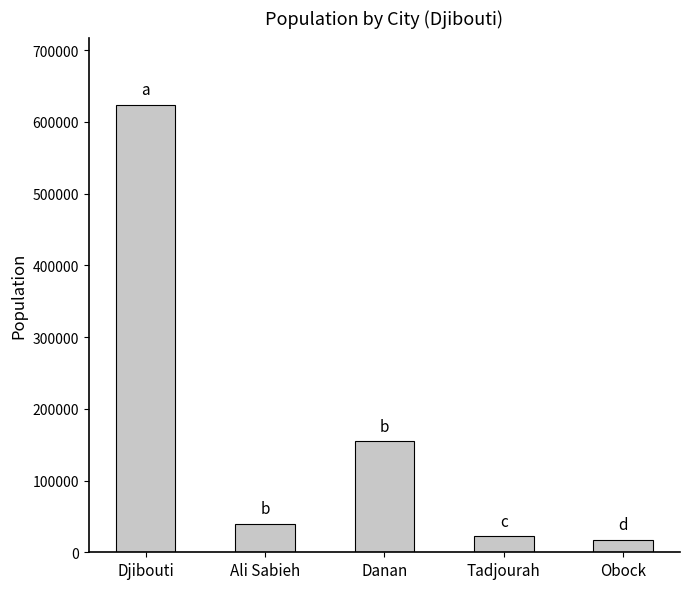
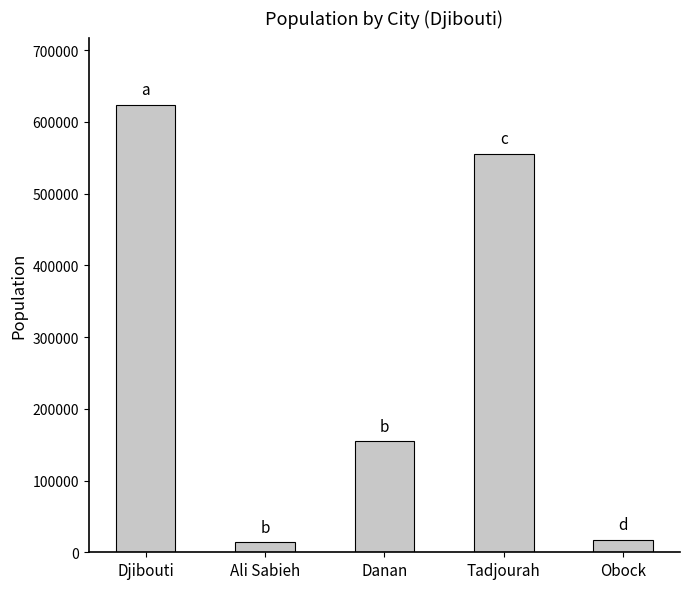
  {
    "Djibouti": 620000,
-   "Ali Sabieh": 40000,
+   "Ali Sabieh": 10000,
    "Danan": 150000,
-   "Tadjourah": 20000,
+   "Tadjourah": 560000,
    "Obock": 20000
  }
